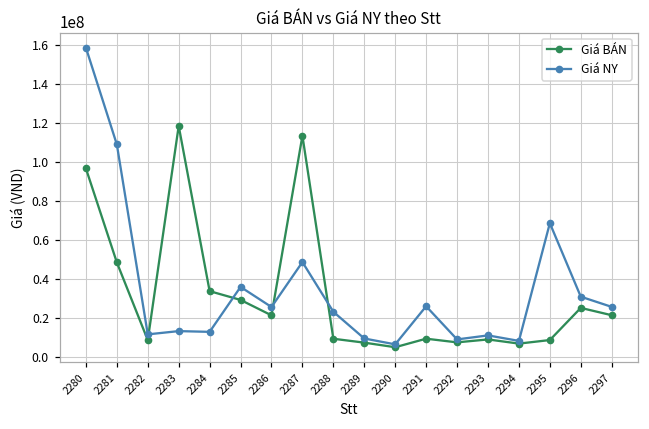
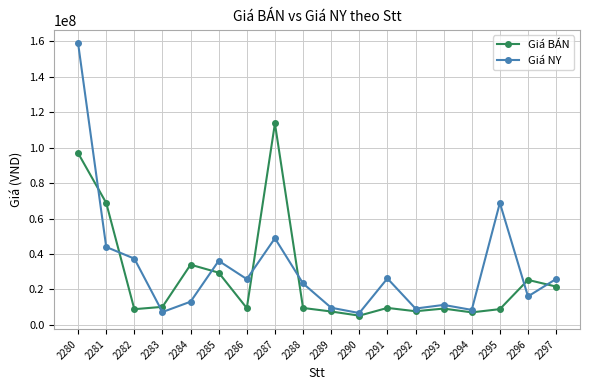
  {
    "Giá BÁN": {
      "2280": 97000000,
-     "2281": 49000000,
+     "2281": 69000000,
      "2282": 9000000,
-     "2283": 119000000,
+     "2283": 10000000,
      "2284": 34000000,
      "2285": 29000000,
-     "2286": 22000000,
+     "2286": 9000000,
      "2287": 114000000,
      "2288": 10000000,
      "2289": 8000000,
      "2290": 5000000,
      "2291": 10000000,
      "2292": 8000000,
      "2293": 9000000,
      "2295": 9000000,
      "2296": 25000000,
      "2297": 22000000
    },
    "Giá NY": {
      "2280": 159000000,
-     "2281": 109000000,
-     "2282": 12000000,
-     "2283": 13000000,
+     "2281": 44000000,
+     "2282": 37000000,
+     "2283": 7000000,
      "2284": 13000000,
      "2285": 36000000,
      "2286": 26000000,
      "2287": 49000000,
      "2288": 23000000,
      "2289": 10000000,
      "2290": 7000000,
      "2291": 26000000,
      "2292": 9000000,
      "2293": 11000000,
      "2295": 69000000,
-     "2296": 31000000,
+     "2296": 16000000,
      "2297": 26000000
    }
  }
